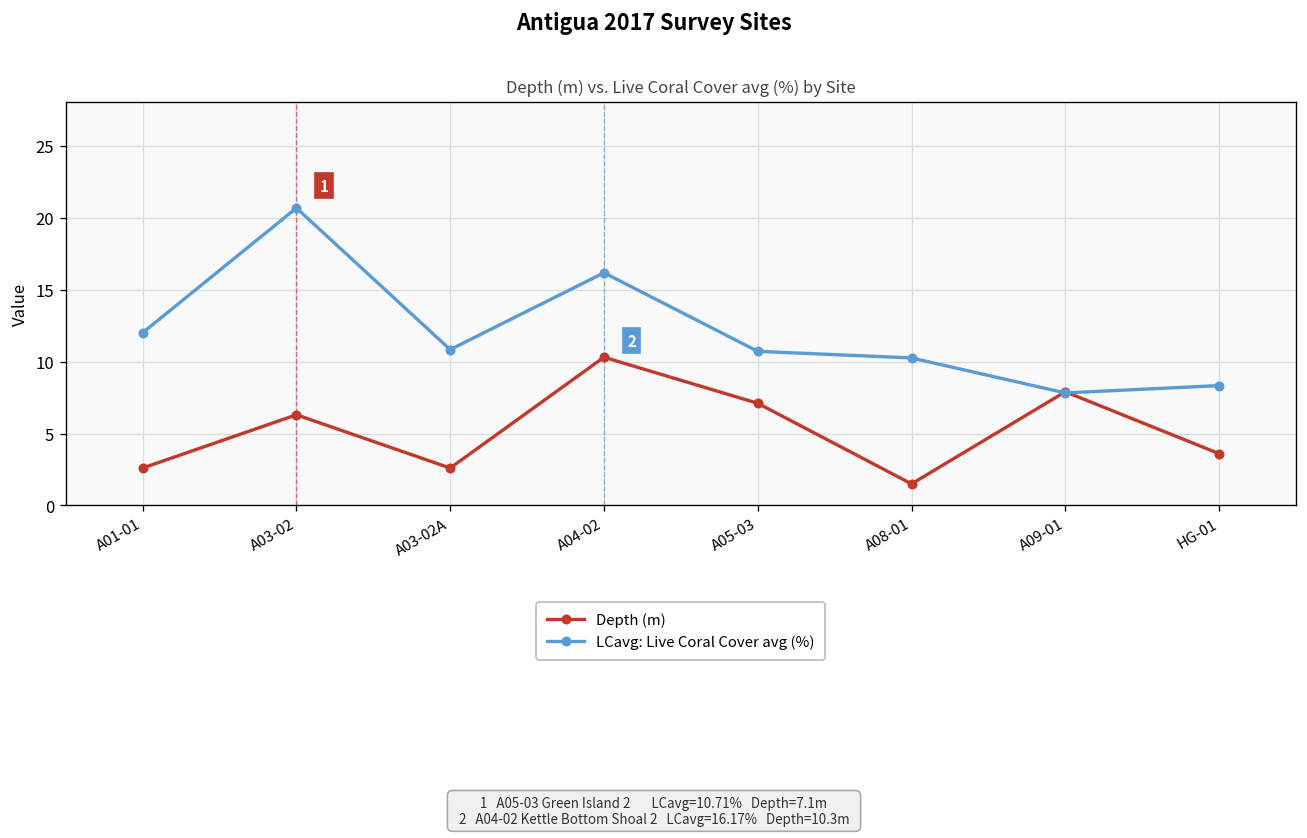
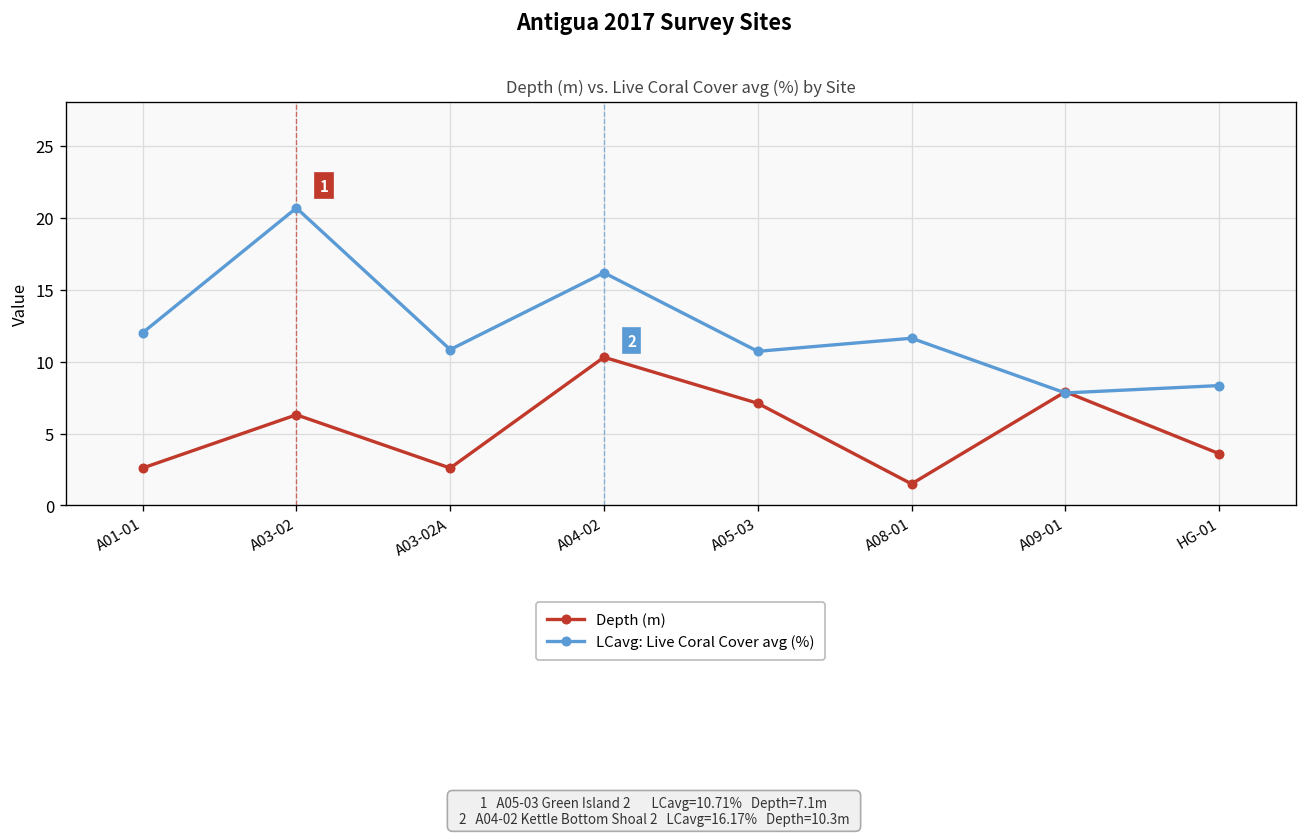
  {
    "Depth (m)": {
      "A01-01": 2.6,
      "A03-02": 6.3,
      "A03-02A": 2.6,
      "A05-03": 7.1,
      "A08-01": 1.5,
      "HG-01": 3.6
    },
    "LCavg: Live Coral Cover avg (%)": {
      "A01-01": 12.0,
      "A03-02A": 10.8,
      "A04-02": 16.2,
      "A05-03": 10.7,
-     "A08-01": 10.3,
+     "A08-01": 11.6,
      "HG-01": 8.3
    }
  }
